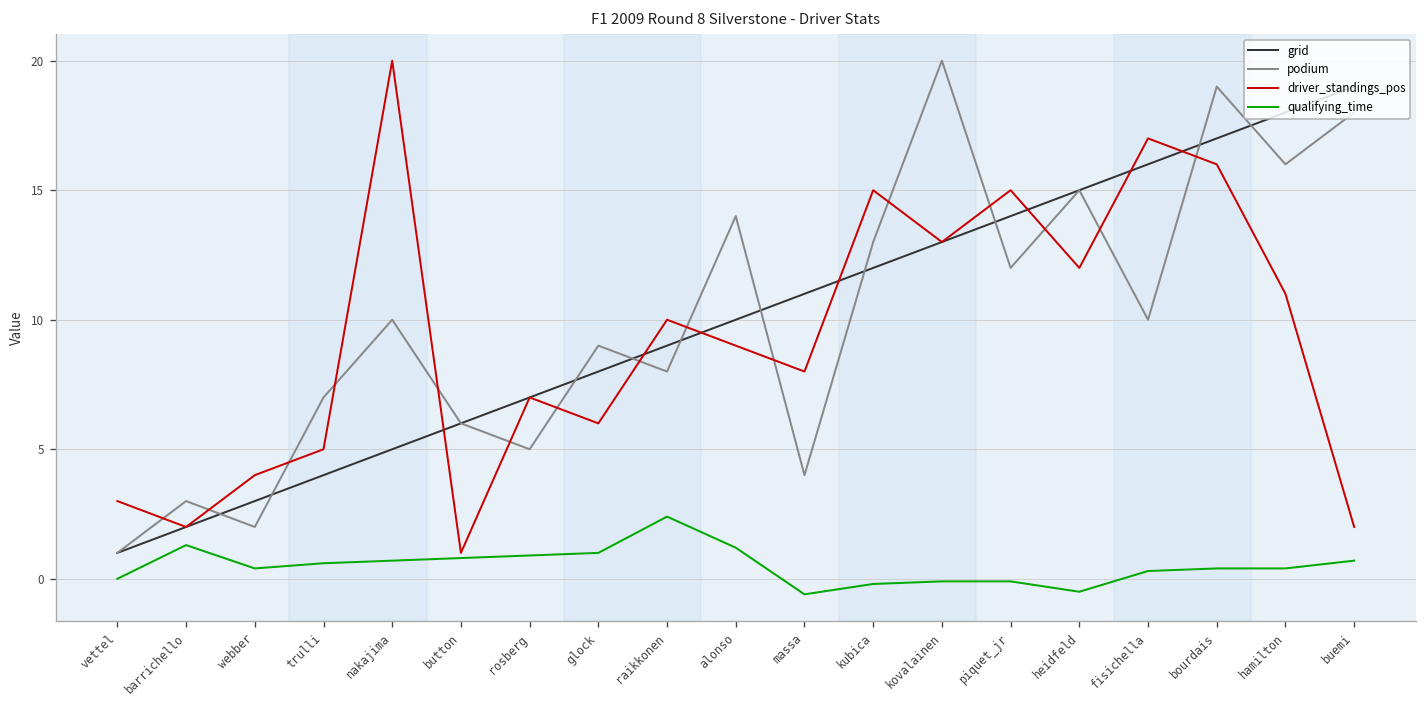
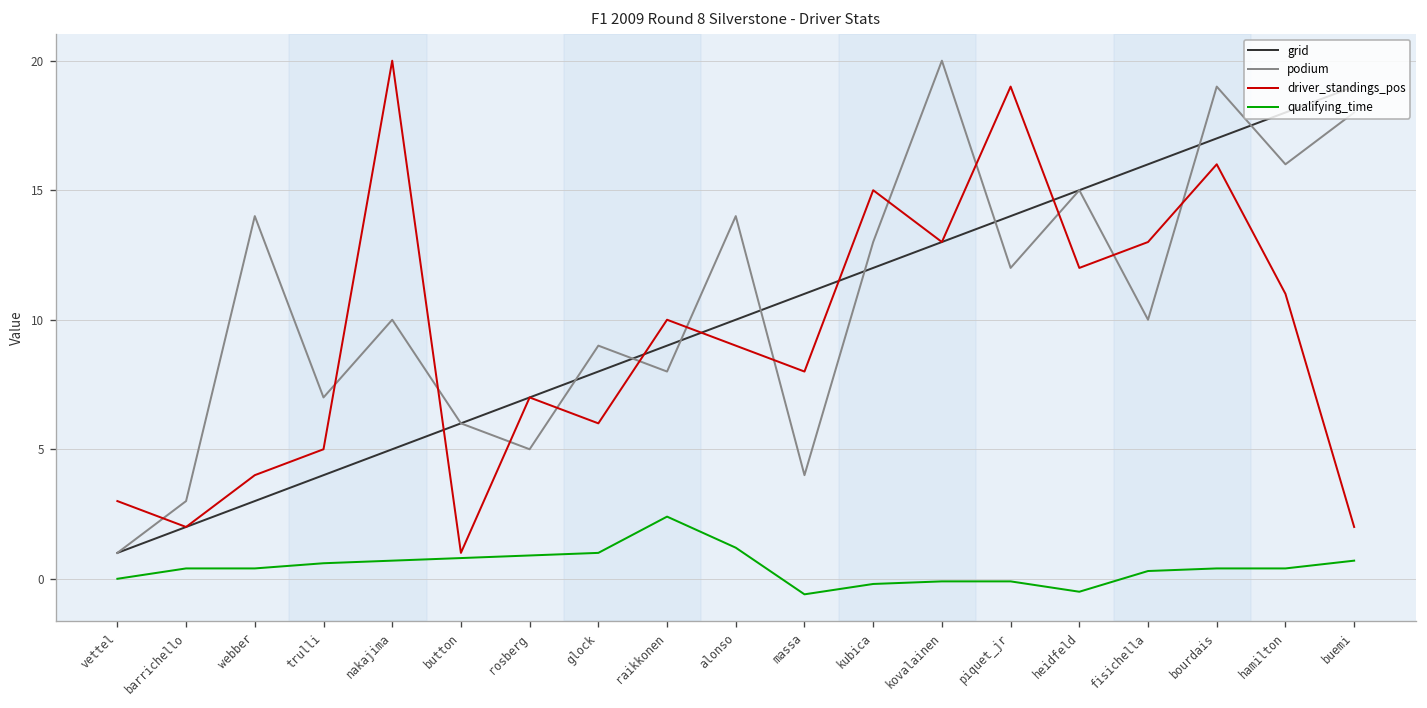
  {
    "grid": {
      "webber": 3.0,
      "trulli": 4.0,
      "nakajima": 5.0,
      "glock": 8.0,
      "raikkonen": 9.0,
      "alonso": 10.0,
      "massa": 11.0,
      "kubica": 12.0,
      "piquet_jr": 14.0,
      "fisichella": 16.0,
      "bourdais": 17.0
    },
    "podium": {
      "barrichello": 3,
-     "webber": 2,
+     "webber": 14,
      "trulli": 7,
      "nakajima": 10,
      "rosberg": 5,
      "glock": 9,
      "raikkonen": 8,
      "alonso": 14,
      "massa": 4,
      "kubica": 13,
      "kovalainen": 20,
      "piquet_jr": 12,
      "fisichella": 10,
      "bourdais": 19,
      "hamilton": 16
    },
    "driver_standings_pos": {
      "vettel": 3,
      "webber": 4,
      "trulli": 5,
      "nakajima": 20,
      "button": 1,
      "glock": 6,
      "raikkonen": 10,
      "alonso": 9,
      "massa": 8,
      "kubica": 15,
-     "piquet_jr": 15,
+     "piquet_jr": 19,
      "heidfeld": 12,
-     "fisichella": 17,
+     "fisichella": 13,
      "bourdais": 16,
      "hamilton": 11,
      "buemi": 2
    },
    "qualifying_time": {
      "vettel": 0.0,
-     "barrichello": 1.3,
+     "barrichello": 0.4,
      "webber": 0.4,
      "trulli": 0.6,
      "nakajima": 0.7,
      "button": 0.8,
      "rosberg": 0.9,
      "glock": 1.0,
      "raikkonen": 2.4,
      "alonso": 1.2,
      "massa": -0.6,
      "kubica": -0.2,
      "kovalainen": -0.1,
      "piquet_jr": -0.1,
      "heidfeld": -0.5,
      "fisichella": 0.3,
      "bourdais": 0.4,
      "hamilton": 0.4,
      "buemi": 0.7
    }
  }
